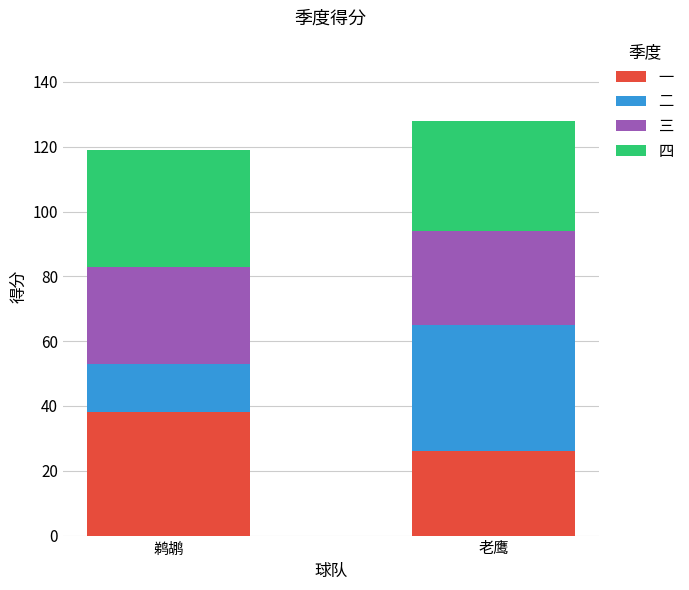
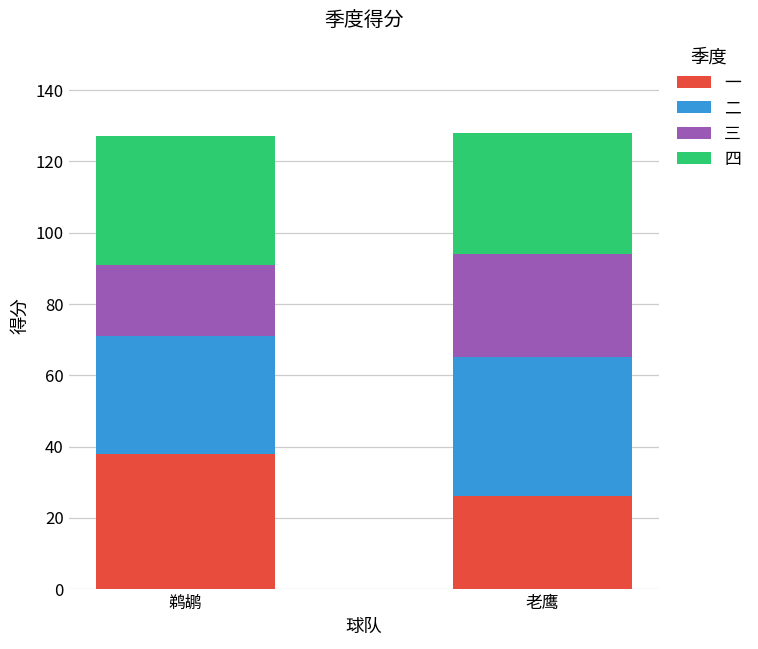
  {
    "一": {
      "鹈鹕": 38,
      "老鹰": 26
    },
    "二": {
-     "鹈鹕": 15,
+     "鹈鹕": 33,
      "老鹰": 39
    },
    "三": {
-     "鹈鹕": 30,
+     "鹈鹕": 20,
      "老鹰": 29
    },
    "四": {
      "鹈鹕": 36,
      "老鹰": 34
    }
  }
